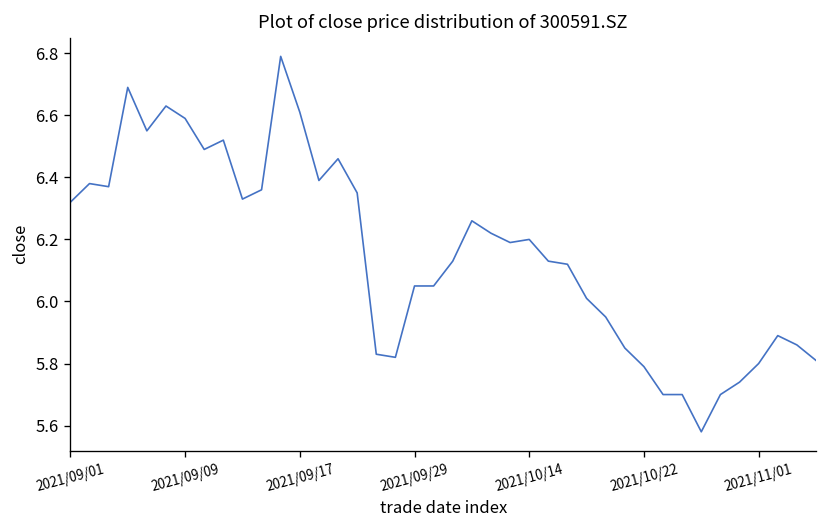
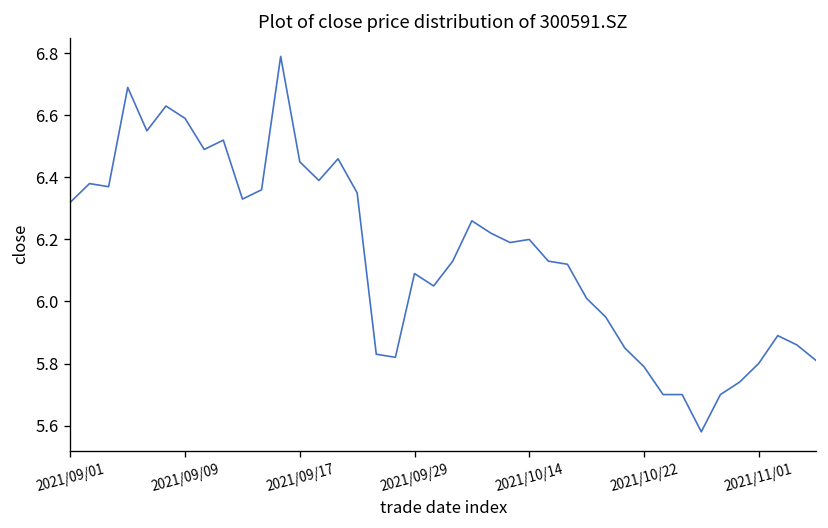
  {
    "2021/09/01": 6.32,
    "2021/09/09": 6.59,
-   "2021/09/17": 6.61,
-   "2021/09/29": 6.05,
+   "2021/09/17": 6.45,
+   "2021/09/29": 6.09,
    "2021/10/14": 6.20,
    "2021/10/22": 5.79,
    "2021/11/01": 5.80
  }
